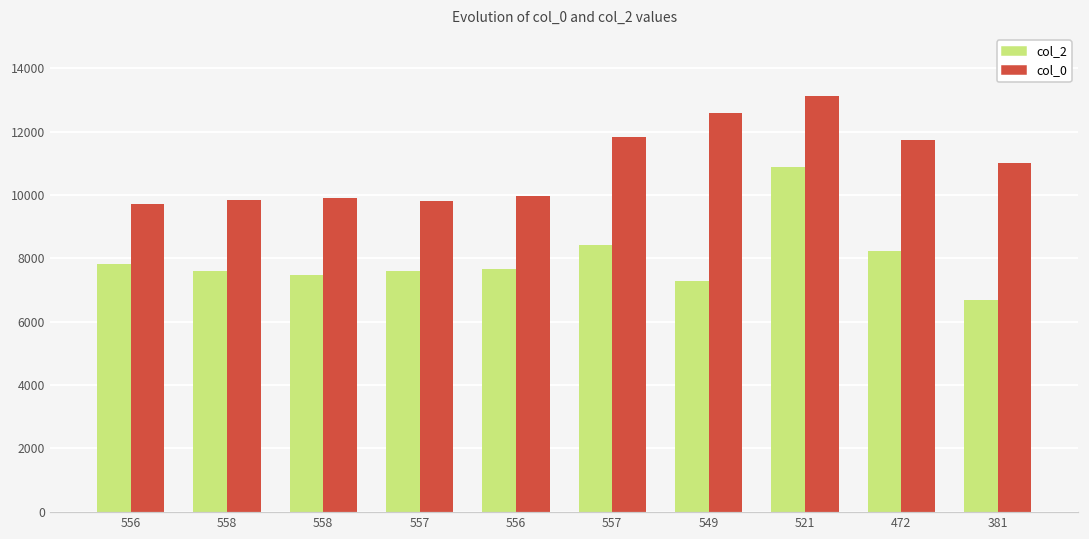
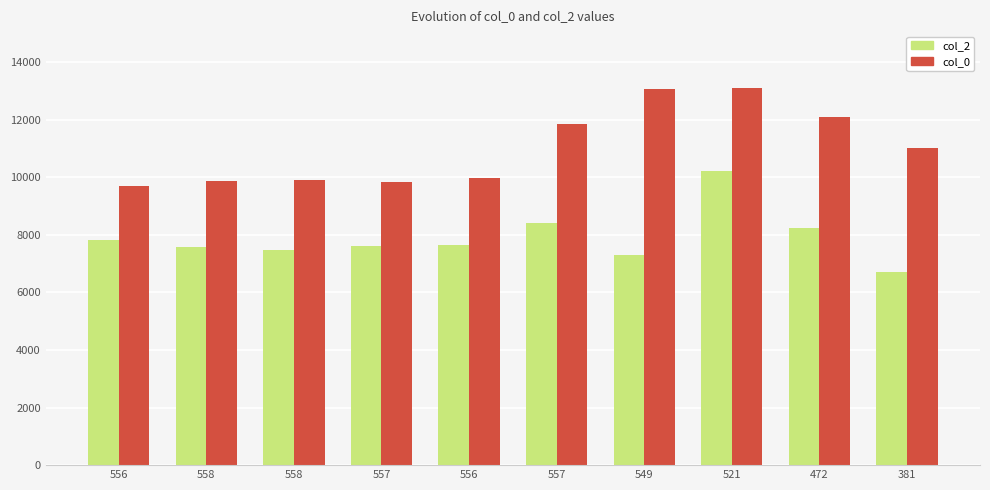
  {
    "col_2": {
      "549": 7300,
-     "521": 10900,
+     "521": 10200,
      "472": 8200,
      "381": 6700
    },
    "col_0": {
-     "549": 12600,
+     "549": 13100,
      "521": 13100,
-     "472": 11700,
+     "472": 12100,
      "381": 11000
    }
  }
